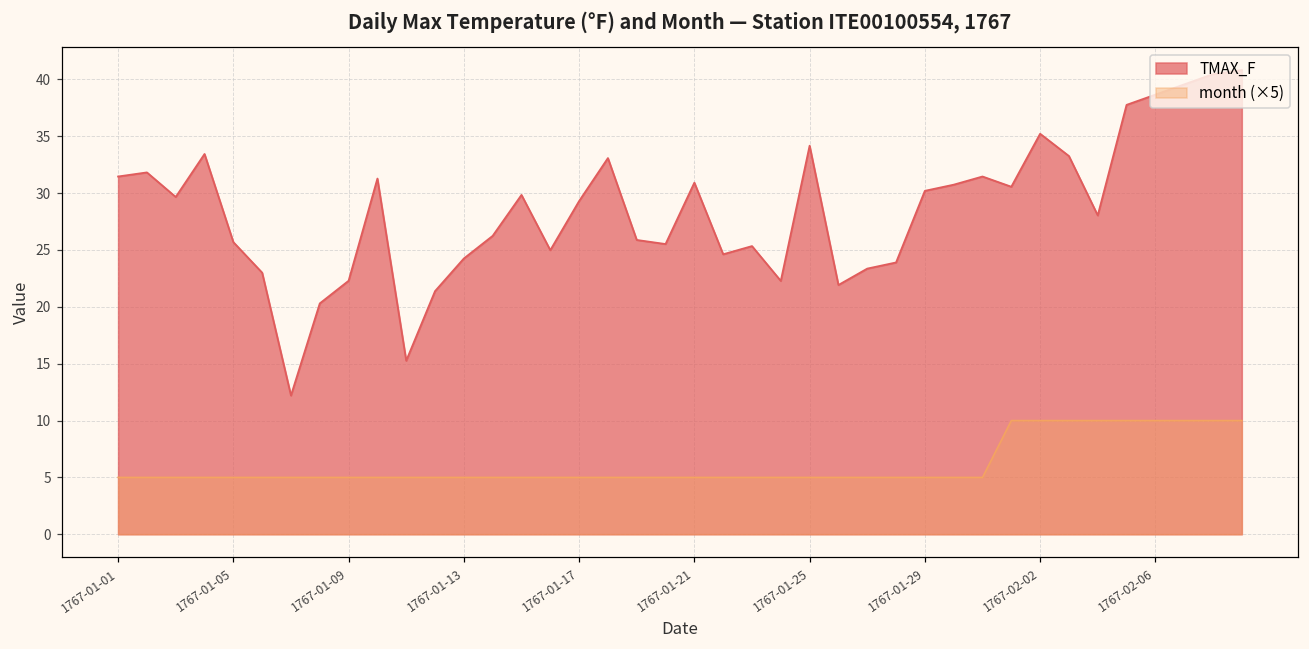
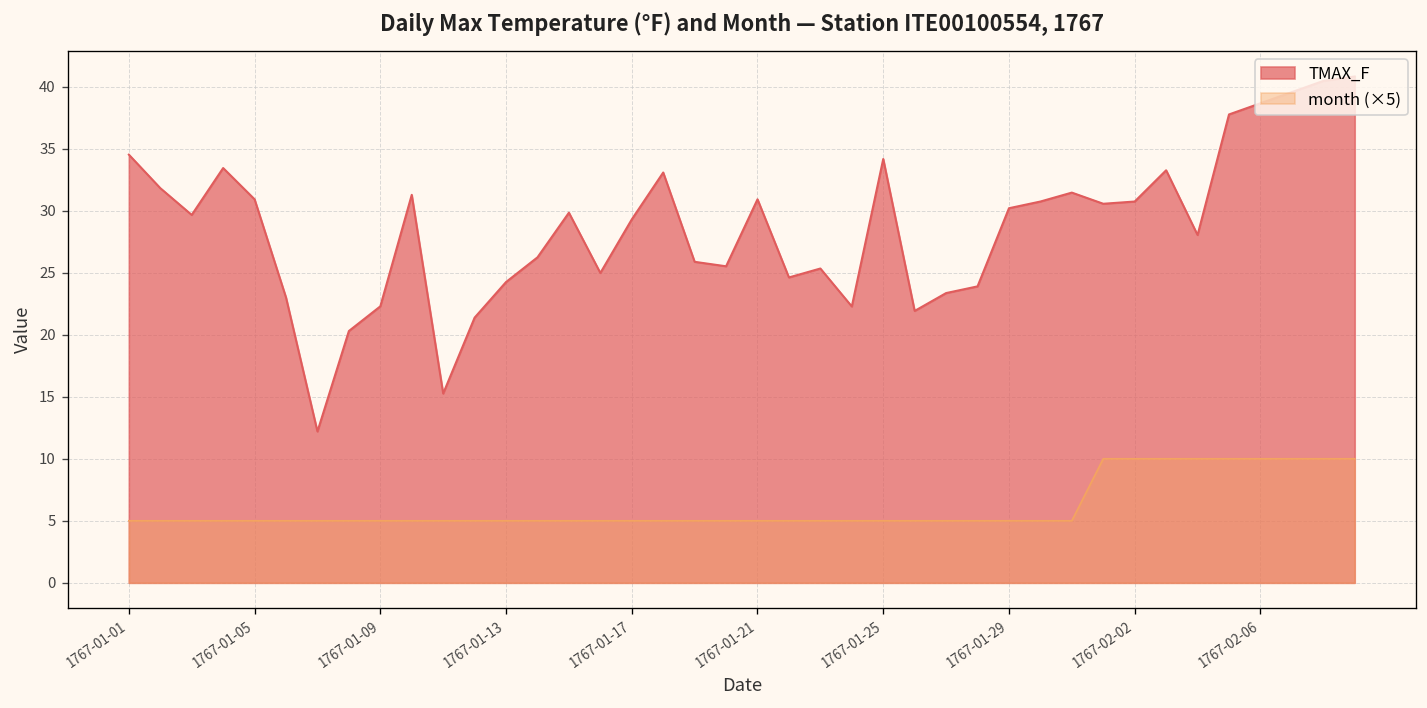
  {
    "TMAX_F": {
-     "1767-01-01": 31.5,
-     "1767-01-05": 25.7,
+     "1767-01-01": 34.5,
+     "1767-01-05": 30.9,
      "1767-01-09": 22.3,
      "1767-01-13": 24.3,
      "1767-01-17": 29.3,
      "1767-01-21": 30.9,
      "1767-01-25": 34.2,
      "1767-01-29": 30.2,
-     "1767-02-02": 35.2
+     "1767-02-02": 30.7
    },
    "month (×5)": {
      "1767-01-01": 5.0,
      "1767-01-05": 5.0,
      "1767-01-09": 5.0,
      "1767-01-13": 5.0,
      "1767-01-17": 5.0,
      "1767-01-21": 5.0,
      "1767-01-25": 5.0,
      "1767-01-29": 5.0,
      "1767-02-02": 10.0,
      "1767-02-06": 10.0
    }
  }
